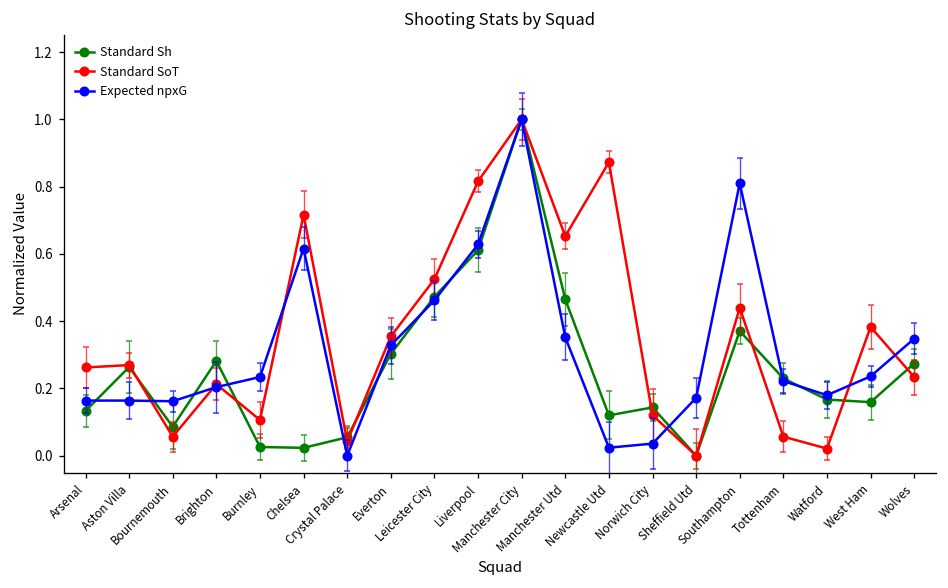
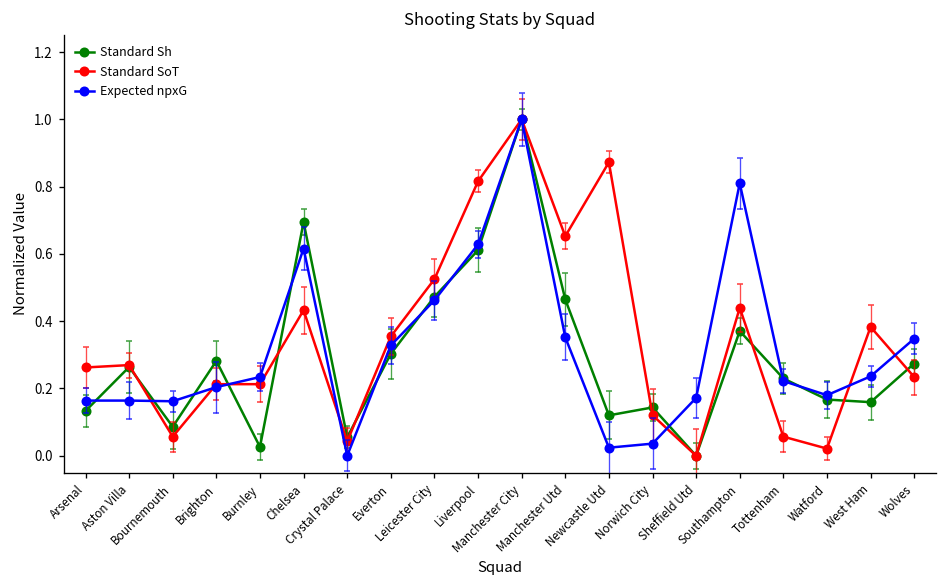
  {
    "Standard Sh": {
      "Bournemouth": 0.09,
      "Burnley": 0.03,
-     "Chelsea": 0.02,
+     "Chelsea": 0.69,
      "Crystal Palace": 0.05,
      "Liverpool": 0.61,
      "Manchester Utd": 0.46,
      "Newcastle Utd": 0.12,
      "Norwich City": 0.14,
      "Watford": 0.17,
      "West Ham": 0.16,
      "Wolves": 0.27
    },
    "Standard SoT": {
      "Arsenal": 0.26,
      "Bournemouth": 0.06,
-     "Burnley": 0.11,
-     "Chelsea": 0.72,
+     "Burnley": 0.21,
+     "Chelsea": 0.43,
      "Everton": 0.35,
      "Liverpool": 0.82,
      "Manchester Utd": 0.65,
      "Newcastle Utd": 0.87,
      "Norwich City": 0.12,
      "Southampton": 0.44,
      "Tottenham": 0.06,
      "Watford": 0.02,
      "West Ham": 0.38
    },
    "Expected npxG": {
      "Arsenal": 0.16,
      "Aston Villa": 0.16,
      "Bournemouth": 0.16,
      "Burnley": 0.23,
      "Chelsea": 0.62,
      "Everton": 0.33,
      "Liverpool": 0.63,
      "Manchester Utd": 0.35,
      "Newcastle Utd": 0.02,
      "Sheffield Utd": 0.17,
      "Southampton": 0.81,
      "Watford": 0.18,
      "West Ham": 0.24,
      "Wolves": 0.35
    }
  }
